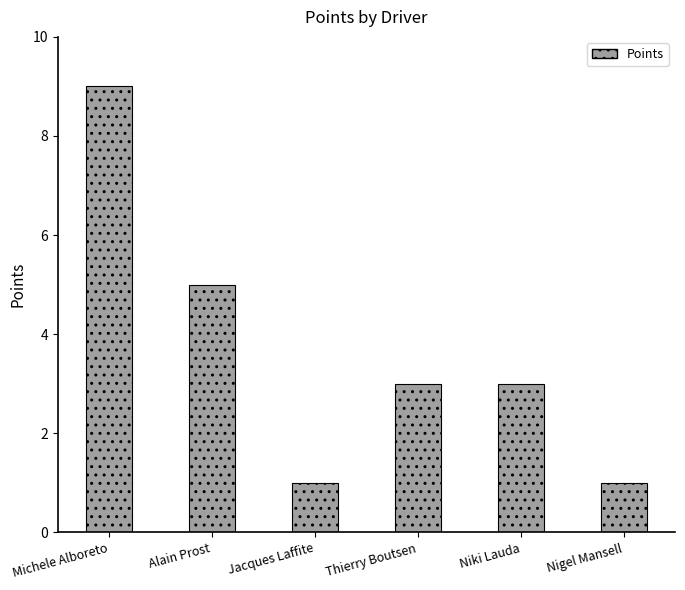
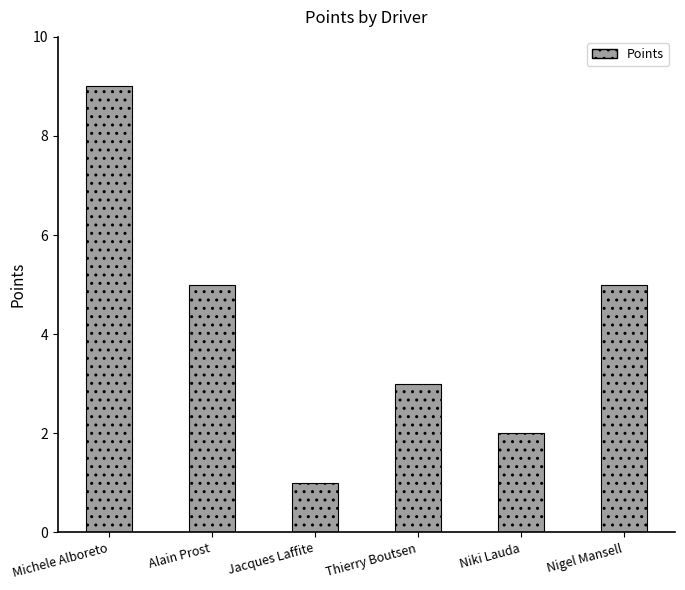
  {
    "Michele Alboreto": 9,
    "Alain Prost": 5,
    "Jacques Laffite": 1,
    "Thierry Boutsen": 3,
-   "Niki Lauda": 3,
-   "Nigel Mansell": 1
+   "Niki Lauda": 2,
+   "Nigel Mansell": 5
  }
